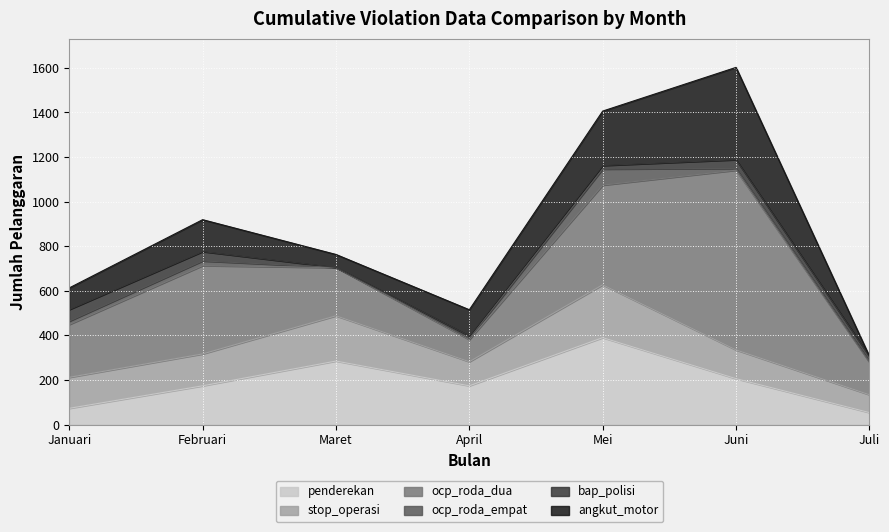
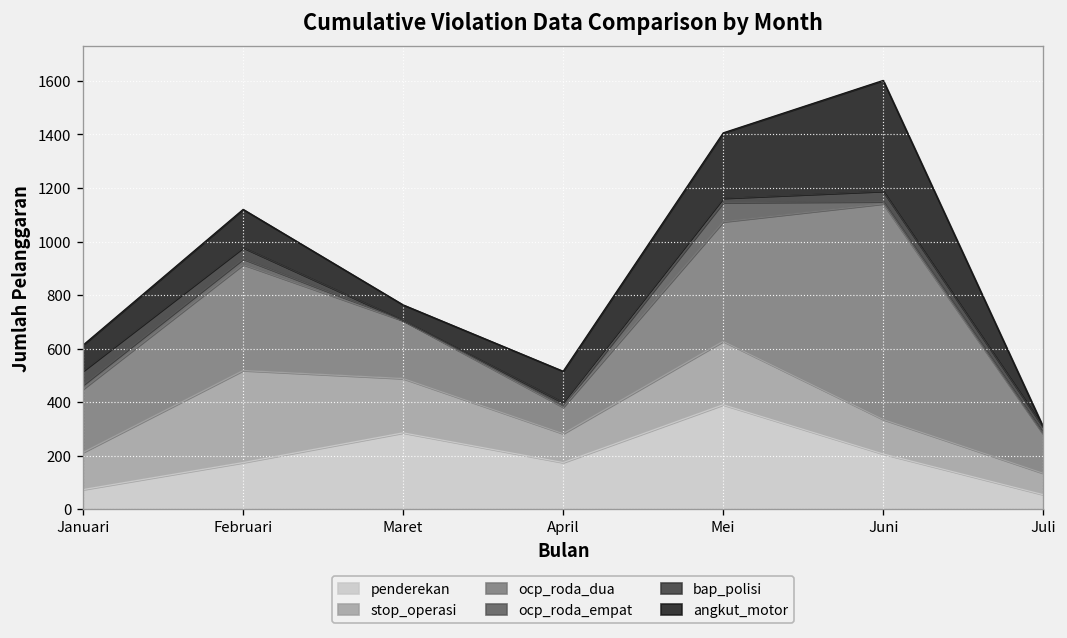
  {
    "penderekan": {
      "Januari": 70,
      "Februari": 170,
      "Maret": 290,
      "April": 170,
      "Mei": 390,
      "Juni": 210,
      "Juli": 50
    },
    "stop_operasi": {
      "Januari": 140,
-     "Februari": 140,
+     "Februari": 340,
      "Maret": 200,
      "April": 110,
      "Mei": 240,
      "Juni": 130,
      "Juli": 80
    }
  }
